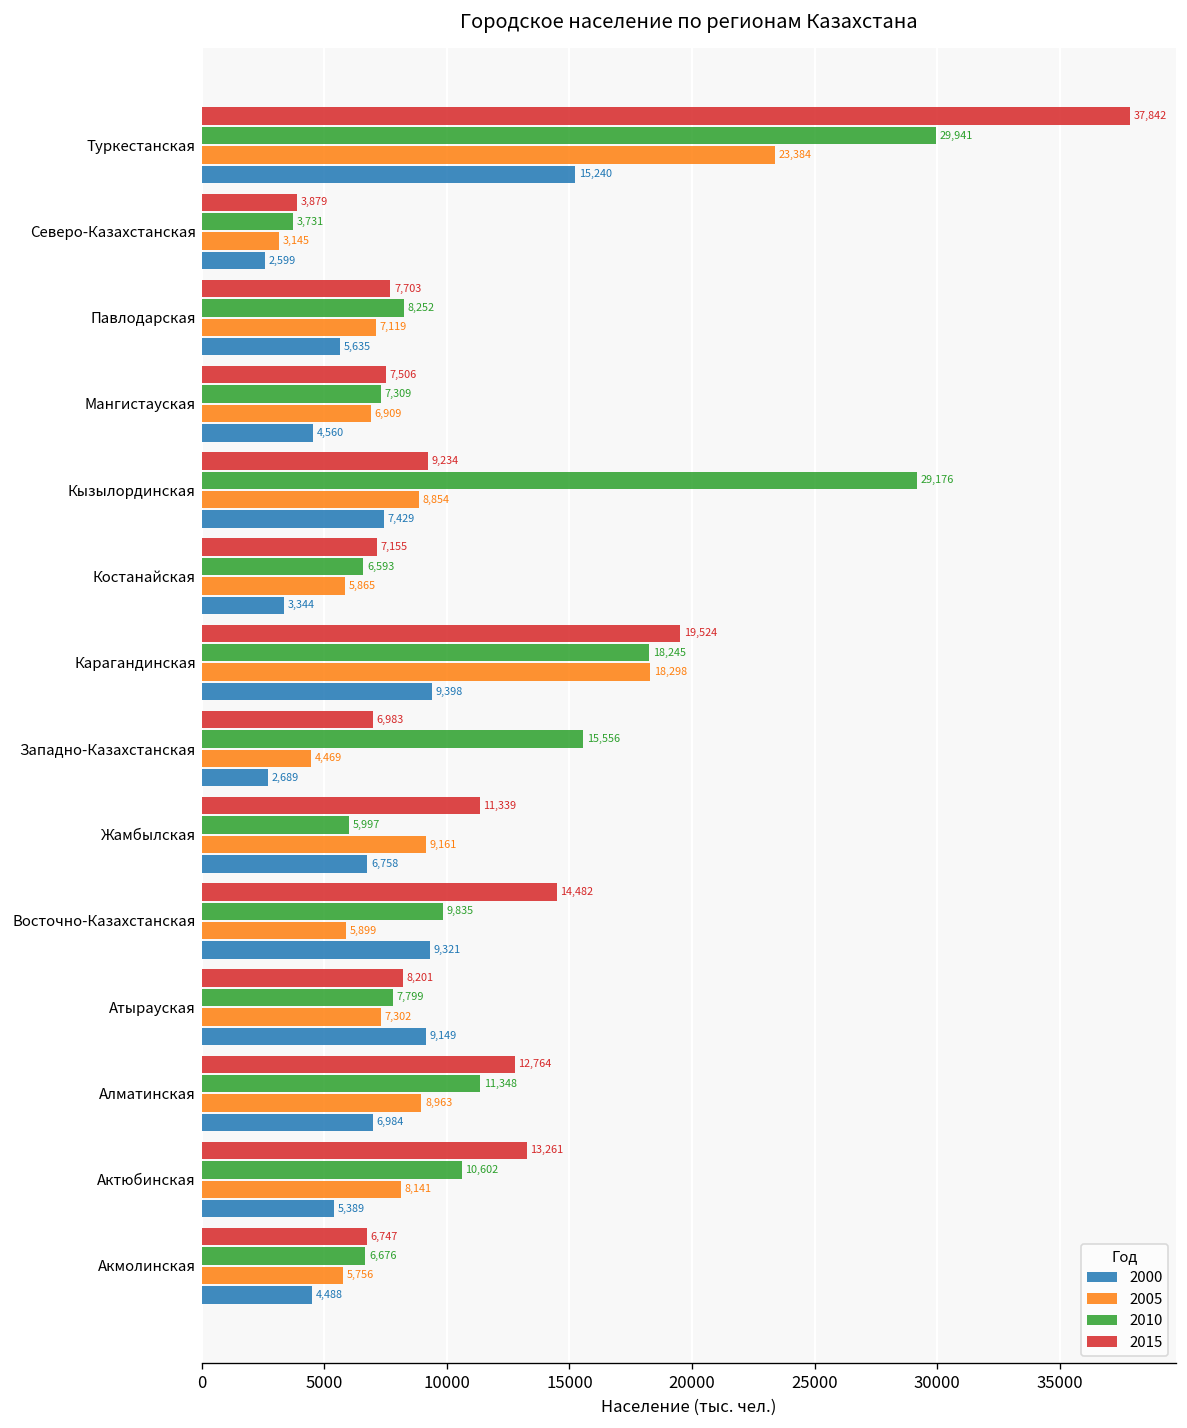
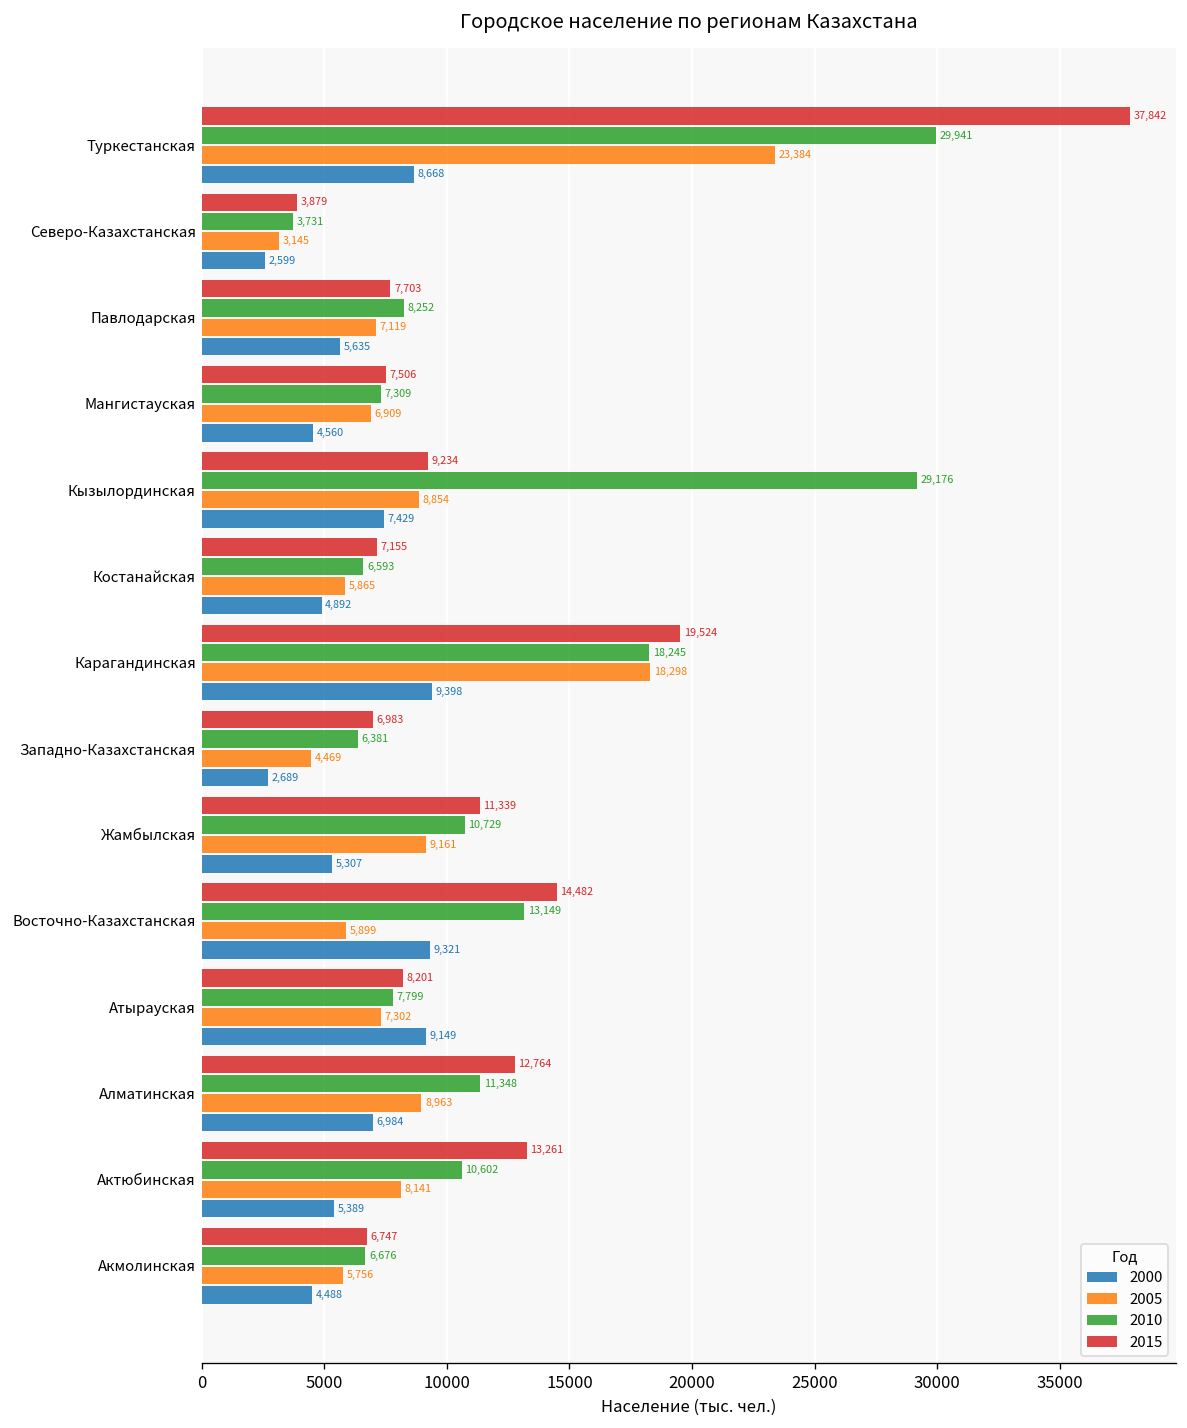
  {
    "2000": {
-     "Туркестанская": "15,240",
+     "Туркестанская": "8,668",
      "Северо-Казахстанская": "2,599",
      "Павлодарская": "5,635",
      "Мангистауская": "4,560",
      "Кызылординская": "7,429",
-     "Костанайская": "3,344",
+     "Костанайская": "4,892",
      "Карагандинская": "9,398",
      "Западно-Казахстанская": "2,689",
-     "Жамбылская": "6,758",
+     "Жамбылская": "5,307",
      "Восточно-Казахстанская": "9,321",
      "Атырауская": "9,149",
      "Алматинская": "6,984",
      "Актюбинская": "5,389",
      "Акмолинская": "4,488"
    },
    "2005": {
      "Туркестанская": "23,384",
      "Северо-Казахстанская": "3,145",
      "Павлодарская": "7,119",
      "Мангистауская": "6,909",
      "Кызылординская": "8,854",
      "Костанайская": "5,865",
      "Карагандинская": "18,298",
      "Западно-Казахстанская": "4,469",
      "Жамбылская": "9,161",
      "Восточно-Казахстанская": "5,899",
      "Атырауская": "7,302",
      "Алматинская": "8,963",
      "Актюбинская": "8,141",
      "Акмолинская": "5,756"
    },
    "2010": {
      "Туркестанская": "29,941",
      "Северо-Казахстанская": "3,731",
      "Павлодарская": "8,252",
      "Мангистауская": "7,309",
      "Кызылординская": "29,176",
      "Костанайская": "6,593",
      "Карагандинская": "18,245",
-     "Западно-Казахстанская": "15,556",
-     "Жамбылская": "5,997",
-     "Восточно-Казахстанская": "9,835",
+     "Западно-Казахстанская": "6,381",
+     "Жамбылская": "10,729",
+     "Восточно-Казахстанская": "13,149",
      "Атырауская": "7,799",
      "Алматинская": "11,348",
      "Актюбинская": "10,602",
      "Акмолинская": "6,676"
    },
    "2015": {
      "Туркестанская": "37,842",
      "Северо-Казахстанская": "3,879",
      "Павлодарская": "7,703",
      "Мангистауская": "7,506",
      "Кызылординская": "9,234",
      "Костанайская": "7,155",
      "Карагандинская": "19,524",
      "Западно-Казахстанская": "6,983",
      "Жамбылская": "11,339",
      "Восточно-Казахстанская": "14,482",
      "Атырауская": "8,201",
      "Алматинская": "12,764",
      "Актюбинская": "13,261",
      "Акмолинская": "6,747"
    }
  }
